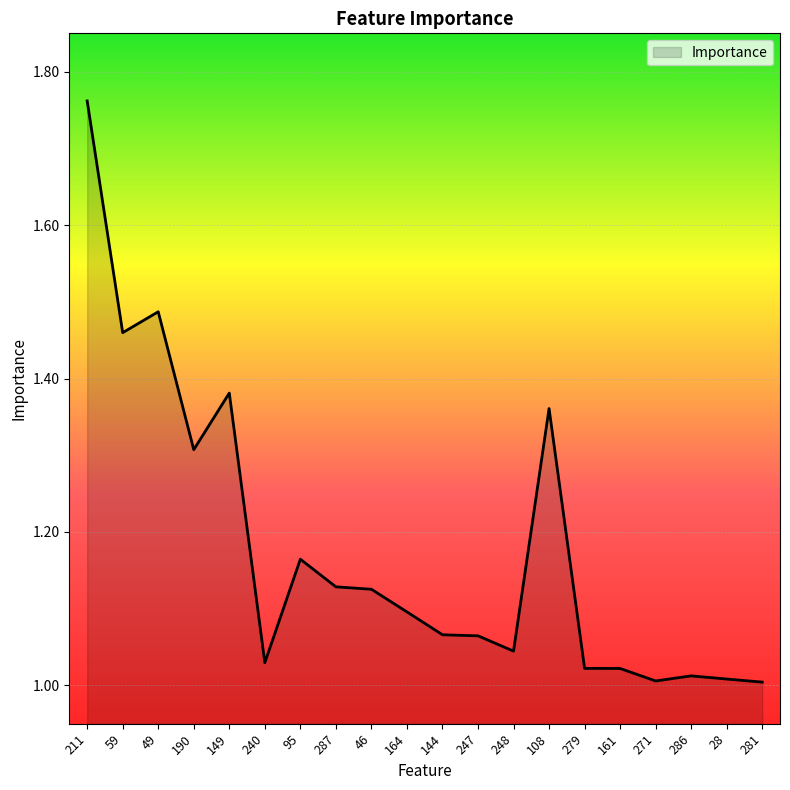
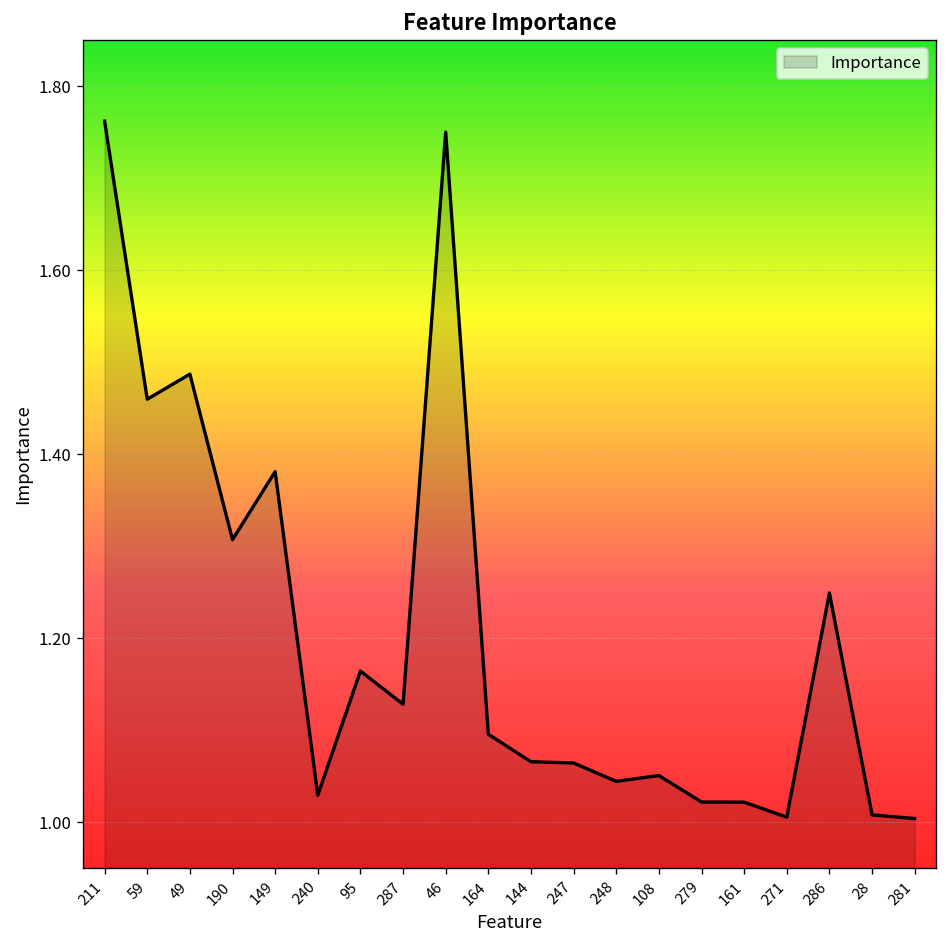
  {
    "211": 1.76,
    "59": 1.46,
    "49": 1.49,
    "190": 1.31,
    "149": 1.38,
    "240": 1.03,
    "95": 1.16,
    "287": 1.13,
-   "46": 1.13,
+   "46": 1.75,
    "164": 1.10,
    "144": 1.07,
    "247": 1.06,
    "248": 1.04,
-   "108": 1.36,
+   "108": 1.05,
    "279": 1.02,
    "161": 1.02,
    "271": 1.01,
-   "286": 1.01,
+   "286": 1.25,
    "28": 1.01,
    "281": 1.00
  }
